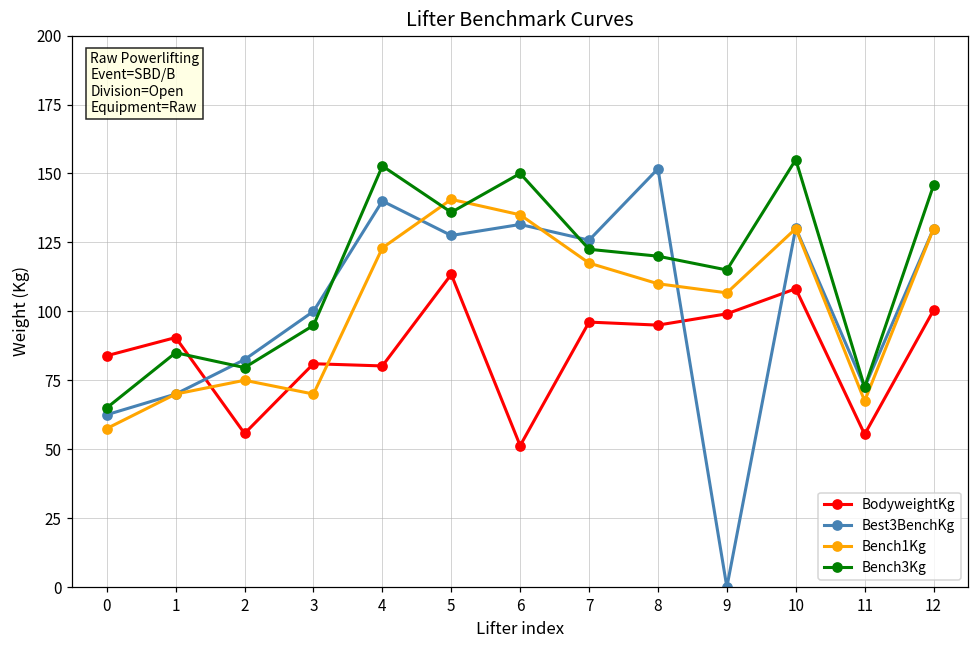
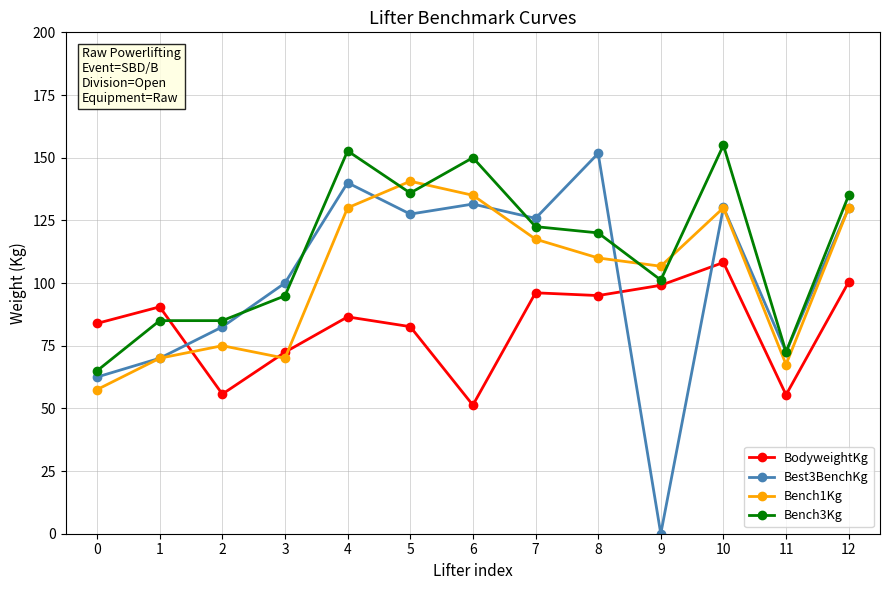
  {
    "BodyweightKg": {
      "0": 84,
      "1": 91,
      "2": 56,
-     "3": 81,
-     "4": 80,
-     "5": 113,
+     "3": 72,
+     "4": 87,
+     "5": 83,
      "6": 51,
      "7": 96,
      "8": 95,
      "9": 99,
      "10": 108,
      "11": 55,
      "12": 100
    },
    "Best3BenchKg": {
      "0": 63,
      "2": 83,
      "3": 100,
      "4": 140,
      "5": 128,
      "6": 132,
      "7": 126,
      "8": 152,
      "9": 0
    },
    "Bench1Kg": {
      "0": 58,
      "2": 75,
      "3": 70,
-     "4": 123,
+     "4": 130,
      "5": 141,
      "6": 135,
      "7": 118,
      "8": 110,
      "9": 107,
      "11": 68
    },
    "Bench3Kg": {
      "0": 65,
      "1": 85,
-     "2": 80,
+     "2": 85,
      "3": 95,
      "4": 153,
      "5": 136,
      "6": 150,
      "7": 123,
      "8": 120,
-     "9": 115,
+     "9": 101,
      "10": 155,
-     "12": 146
+     "12": 135
    }
  }
